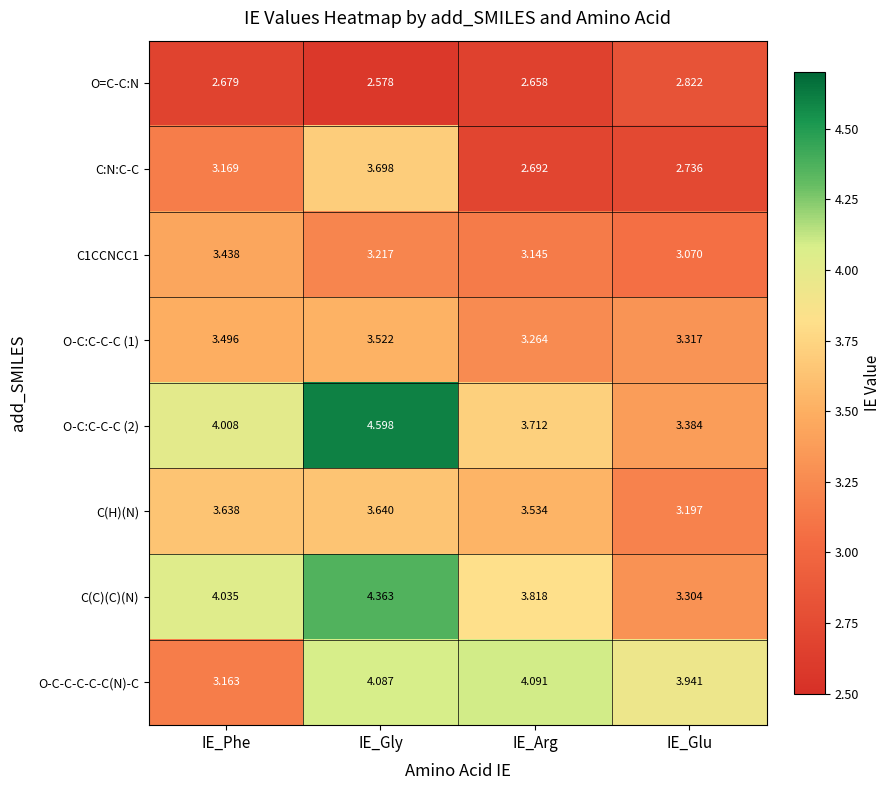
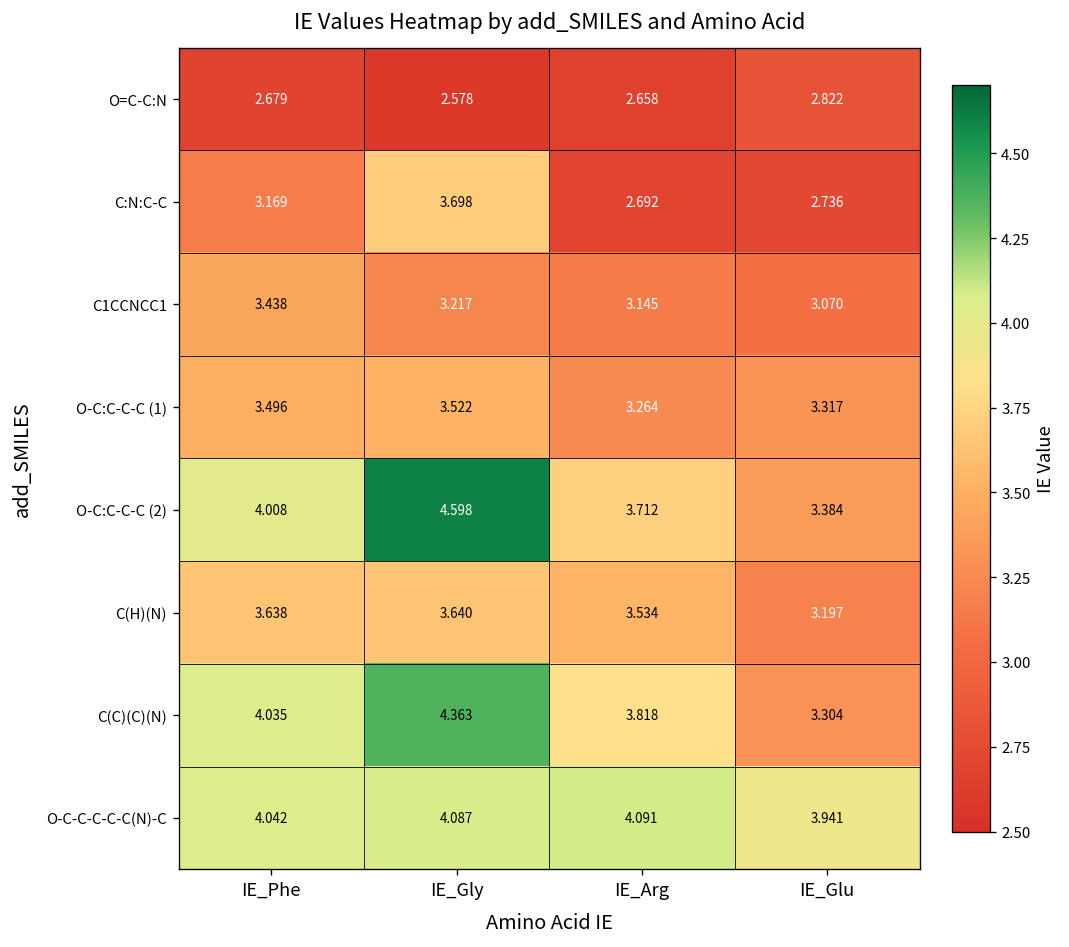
  {
    "O=C-C:N": {
      "IE_Phe": 2.679,
      "IE_Gly": 2.578,
      "IE_Arg": 2.658,
      "IE_Glu": 2.822
    },
    "C:N:C-C": {
      "IE_Phe": 3.169,
      "IE_Gly": 3.698,
      "IE_Arg": 2.692,
      "IE_Glu": 2.736
    },
    "C1CCNCC1": {
      "IE_Phe": 3.438,
      "IE_Gly": 3.217,
      "IE_Arg": 3.145,
      "IE_Glu": 3.070
    },
    "O-C:C-C-C (1)": {
      "IE_Phe": 3.496,
      "IE_Gly": 3.522,
      "IE_Arg": 3.264,
      "IE_Glu": 3.317
    },
    "O-C:C-C-C (2)": {
      "IE_Phe": 4.008,
      "IE_Gly": 4.598,
      "IE_Arg": 3.712,
      "IE_Glu": 3.384
    },
    "C(H)(N)": {
      "IE_Phe": 3.638,
      "IE_Gly": 3.640,
      "IE_Arg": 3.534,
      "IE_Glu": 3.197
    },
    "C(C)(C)(N)": {
      "IE_Phe": 4.035,
      "IE_Gly": 4.363,
      "IE_Arg": 3.818,
      "IE_Glu": 3.304
    },
    "O-C-C-C-C-C(N)-C": {
-     "IE_Phe": 3.163,
+     "IE_Phe": 4.042,
      "IE_Gly": 4.087,
      "IE_Arg": 4.091,
      "IE_Glu": 3.941
    }
  }
